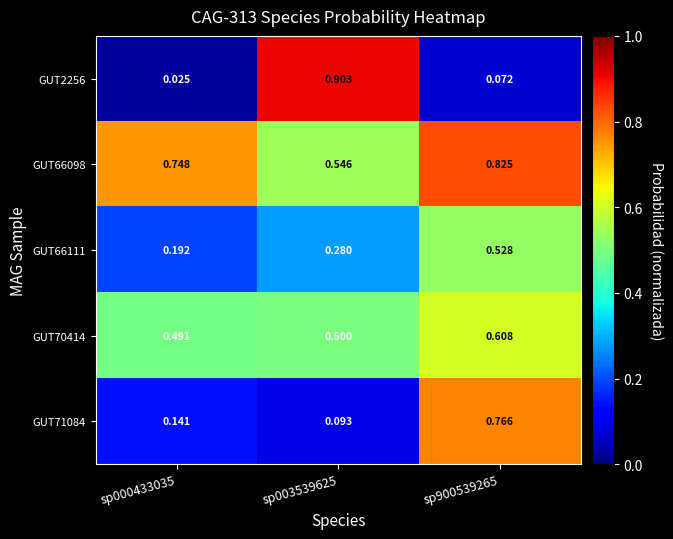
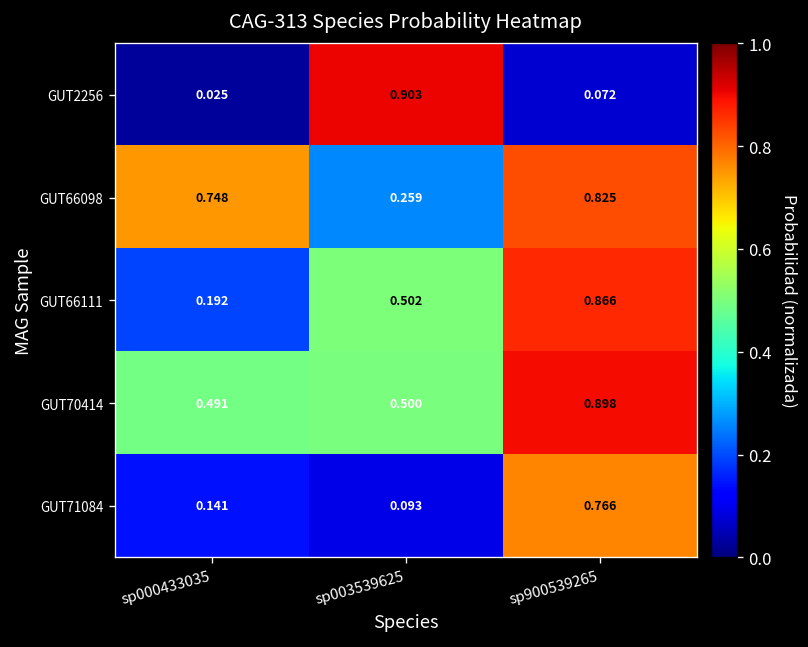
  {
    "GUT2256": {
      "sp000433035": 0.025,
      "sp003539625": 0.903,
      "sp900539265": 0.072
    },
    "GUT66098": {
      "sp000433035": 0.748,
-     "sp003539625": 0.546,
+     "sp003539625": 0.259,
      "sp900539265": 0.825
    },
    "GUT66111": {
      "sp000433035": 0.192,
-     "sp003539625": 0.280,
-     "sp900539265": 0.528
+     "sp003539625": 0.502,
+     "sp900539265": 0.866
    },
    "GUT70414": {
      "sp000433035": 0.491,
      "sp003539625": 0.500,
-     "sp900539265": 0.608
+     "sp900539265": 0.898
    },
    "GUT71084": {
      "sp000433035": 0.141,
      "sp003539625": 0.093,
      "sp900539265": 0.766
    }
  }
